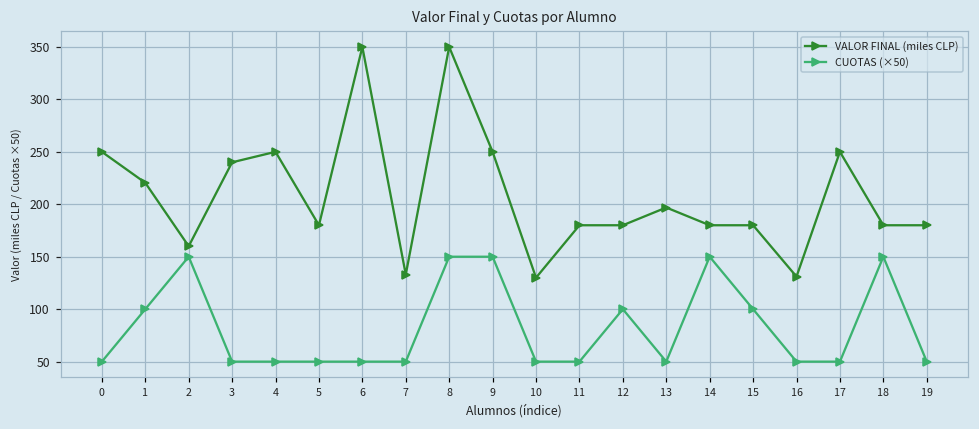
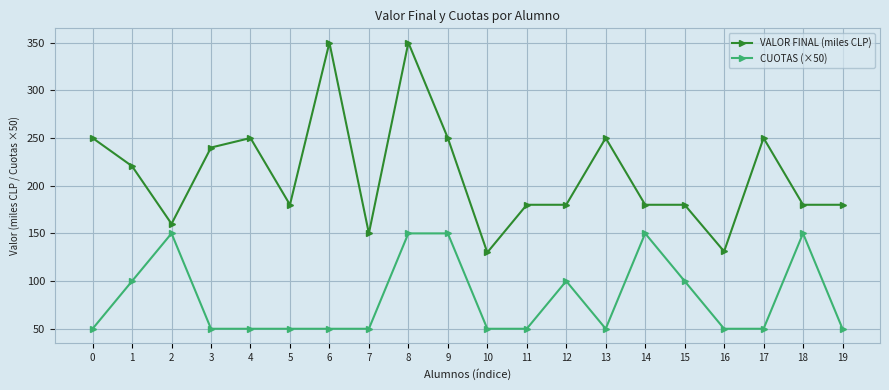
  {
    "VALOR FINAL (miles CLP)": {
      "0": 250,
      "1": 220,
      "2": 160,
      "3": 240,
      "4": 250,
      "5": 180,
      "6": 350,
-     "7": 130,
+     "7": 150,
      "8": 350,
      "9": 250,
      "10": 130,
      "11": 180,
      "12": 180,
-     "13": 200,
+     "13": 250,
      "14": 180,
      "15": 180,
      "16": 130,
      "17": 250,
      "18": 180,
      "19": 180
    },
    "CUOTAS (×50)": {
      "0": 50,
      "1": 100,
      "2": 150,
      "3": 50,
      "4": 50,
      "5": 50,
      "6": 50,
      "7": 50,
      "8": 150,
      "9": 150,
      "10": 50,
      "11": 50,
      "12": 100,
      "13": 50,
      "14": 150,
      "15": 100,
      "16": 50,
      "17": 50,
      "18": 150,
      "19": 50
    }
  }
